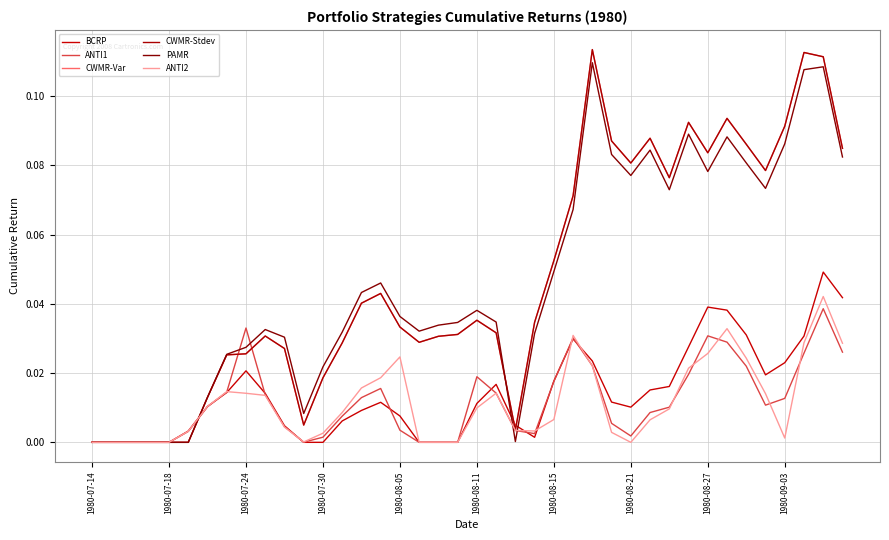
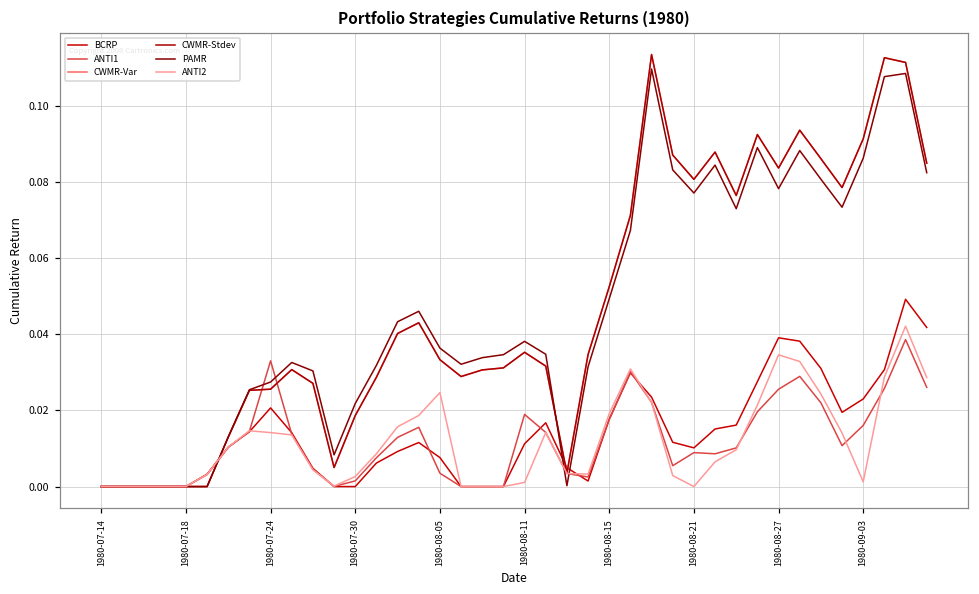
  {
    "ANTI1": {
      "1980-07-24": 0.033,
      "1980-07-30": 0.001,
      "1980-08-05": 0.004,
      "1980-08-11": 0.019,
-     "1980-08-21": 0.002,
-     "1980-08-27": 0.031,
-     "1980-09-03": 0.013
+     "1980-08-21": 0.009,
+     "1980-08-27": 0.026,
+     "1980-09-03": 0.016
    },
    "ANTI2": {
      "1980-07-24": 0.014,
      "1980-07-30": 0.003,
      "1980-08-05": 0.025,
-     "1980-08-11": 0.010,
-     "1980-08-15": 0.007,
+     "1980-08-11": 0.001,
+     "1980-08-15": 0.019,
      "1980-08-21": 0.000,
-     "1980-08-27": 0.026,
+     "1980-08-27": 0.035,
      "1980-09-03": 0.001
    }
  }
